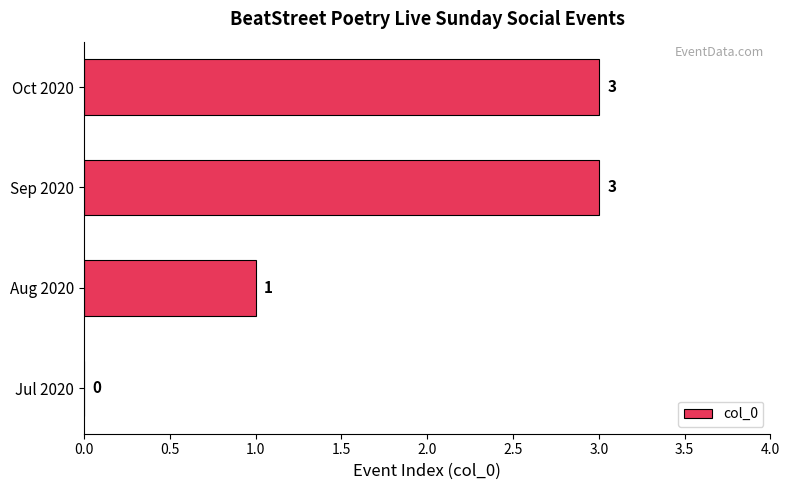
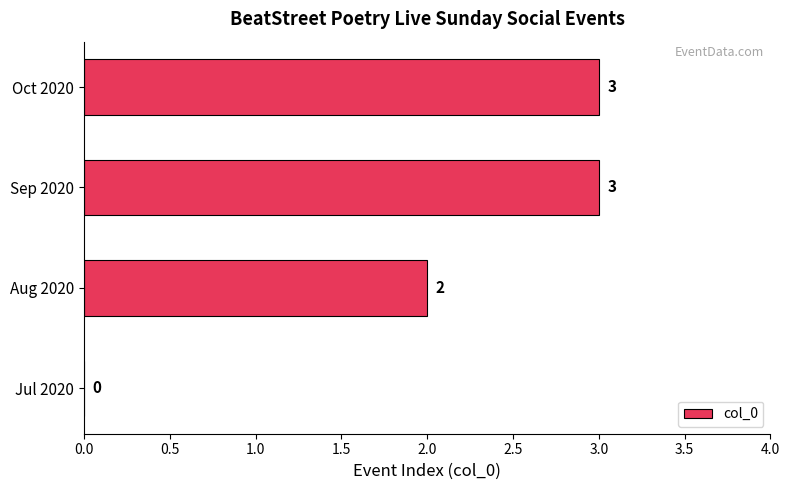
  {
    "Oct 2020": 3,
    "Sep 2020": 3,
-   "Aug 2020": 1,
+   "Aug 2020": 2,
    "Jul 2020": 0
  }
